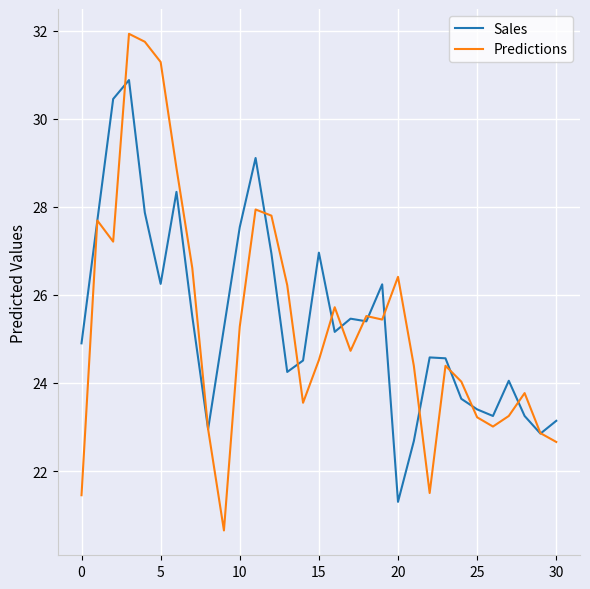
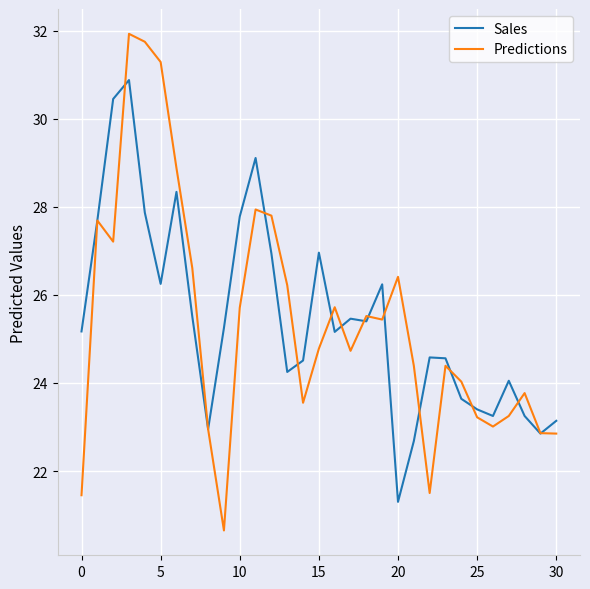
  {
    "Sales": {
-     "0": 24.9,
+     "0": 25.2,
      "5": 26.3,
-     "10": 27.5,
+     "10": 27.8,
      "15": 27.0,
      "20": 21.3,
      "25": 23.4,
      "30": 23.1
    },
    "Predictions": {
      "0": 21.5,
      "5": 31.3,
-     "10": 25.3,
-     "15": 24.5,
+     "10": 25.7,
+     "15": 24.8,
      "20": 26.4,
      "25": 23.2,
-     "30": 22.7
+     "30": 22.9
    }
  }
